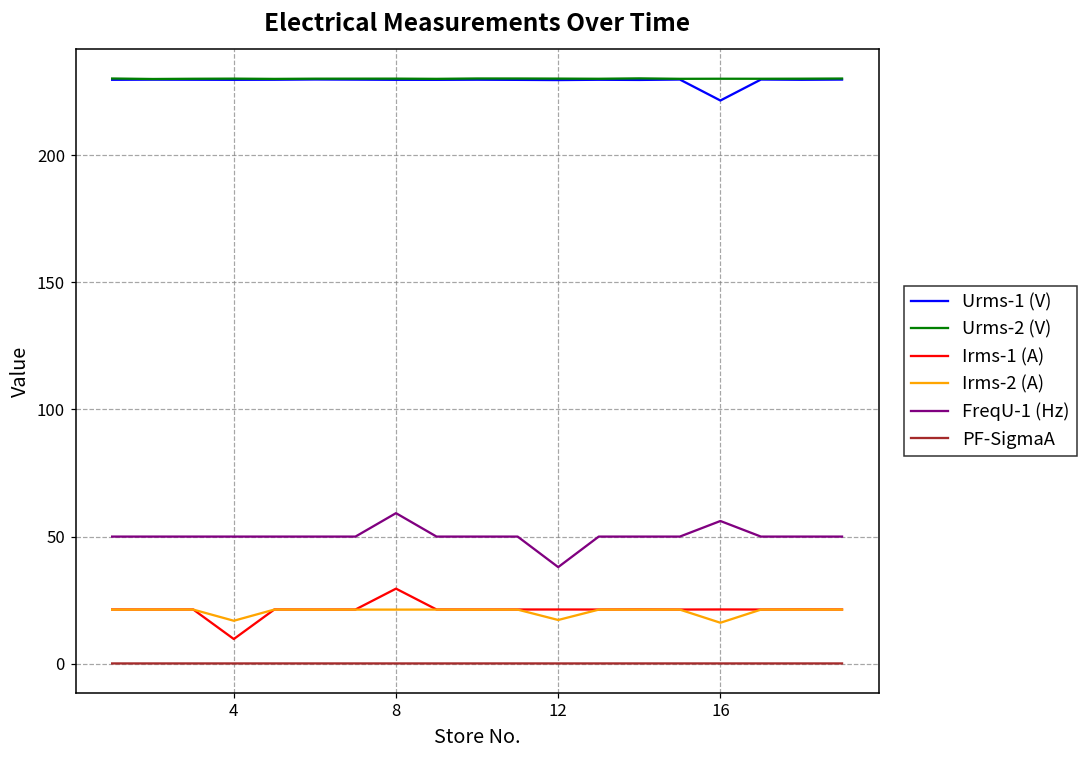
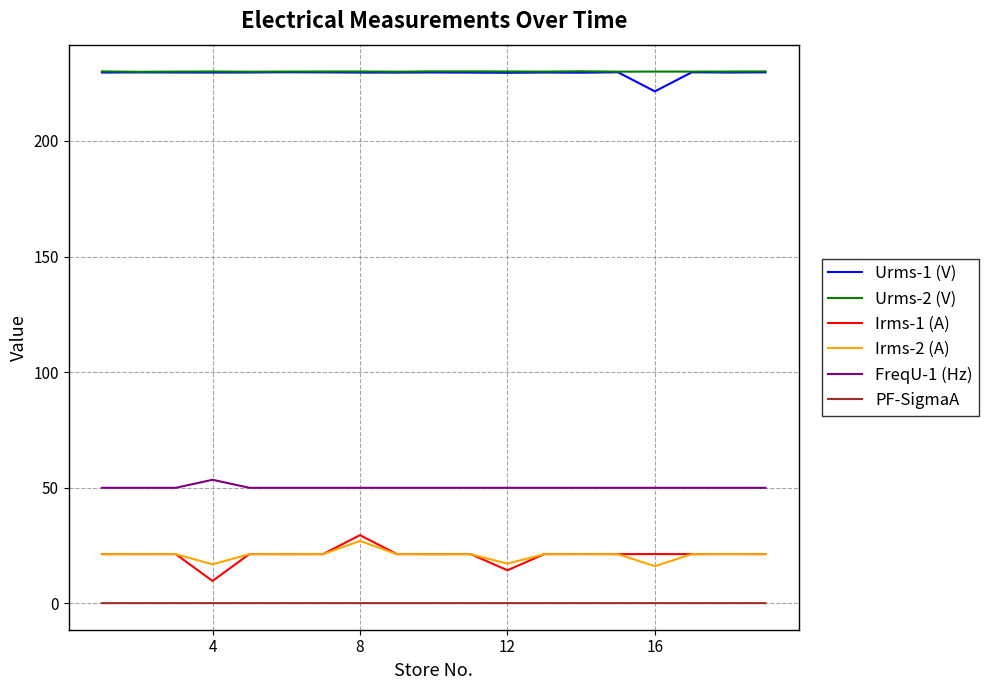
  {
    "Urms-1 (V)": {
      "16": 221
    },
    "Urms-2 (V)": {
      "16": 230
    },
    "Irms-1 (A)": {
      "4": 10,
      "8": 30,
-     "12": 21,
+     "12": 14,
      "16": 21
    },
    "Irms-2 (A)": {
      "4": 17,
-     "8": 21,
+     "8": 27,
      "12": 17,
      "16": 16
    },
    "FreqU-1 (Hz)": {
-     "4": 50,
-     "8": 59,
-     "12": 38,
-     "16": 56
+     "4": 53,
+     "8": 50,
+     "12": 50,
+     "16": 50
    },
    "PF-SigmaA": {
      "4": 0,
      "8": 0,
      "12": 0,
      "16": 0
    }
  }
